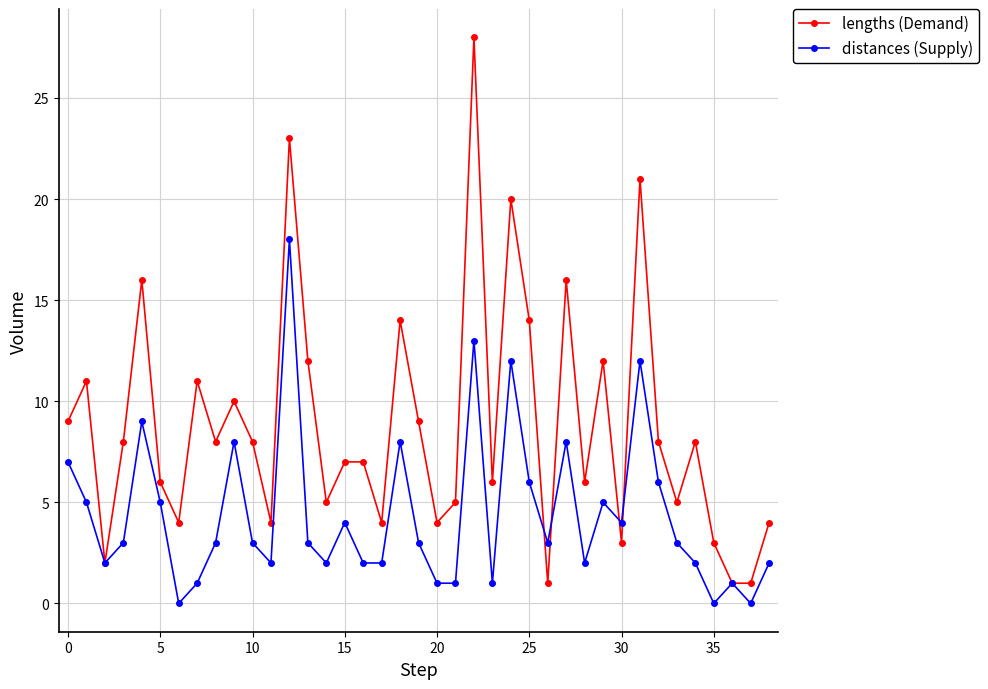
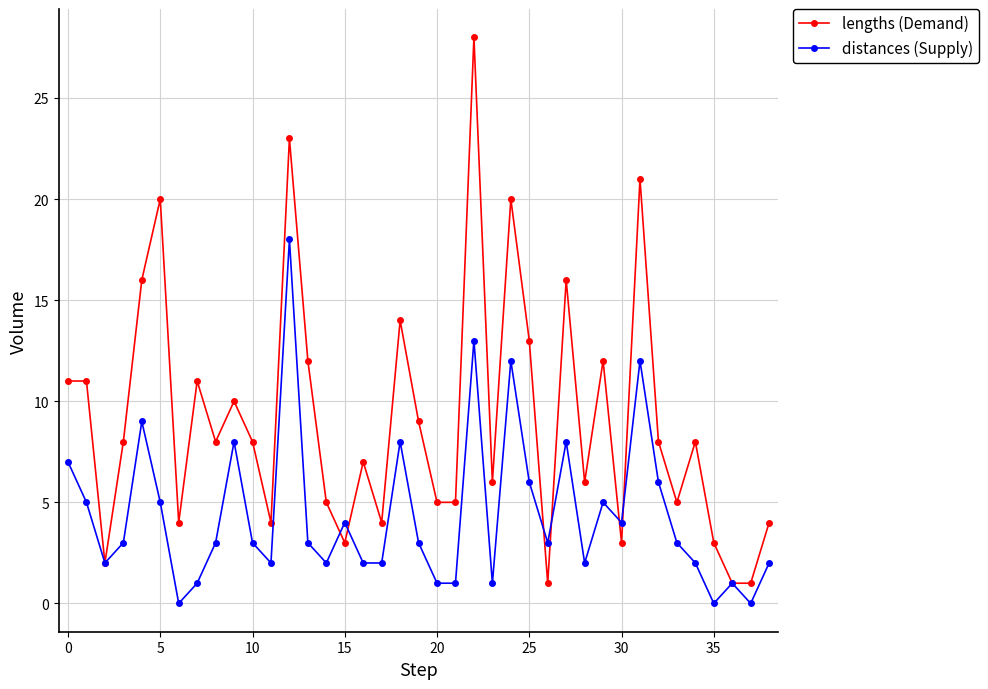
  {
    "lengths (Demand)": {
-     "0": 9,
-     "5": 6,
+     "0": 11,
+     "5": 20,
      "10": 8,
-     "15": 7,
-     "20": 4,
-     "25": 14,
+     "15": 3,
+     "20": 5,
+     "25": 13,
      "30": 3,
      "35": 3
    },
    "distances (Supply)": {
      "0": 7,
      "5": 5,
      "10": 3,
      "15": 4,
      "20": 1,
      "25": 6,
      "30": 4,
      "35": 0
    }
  }
